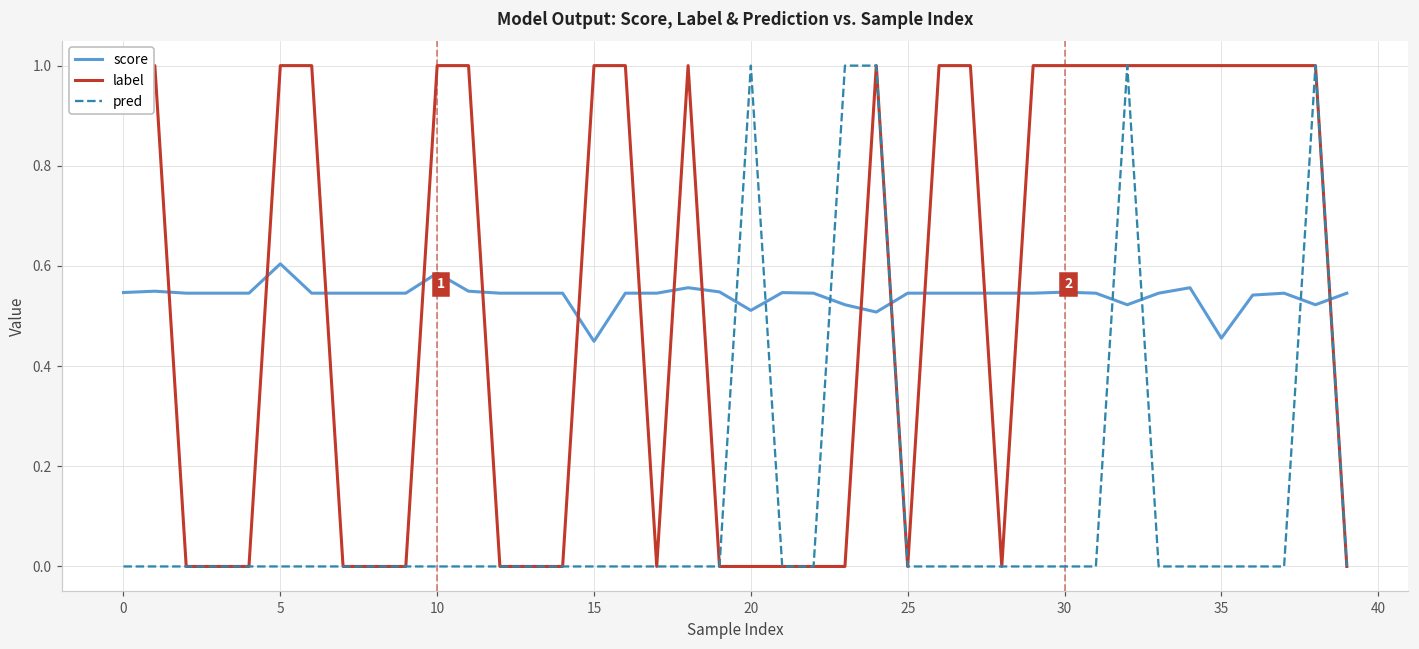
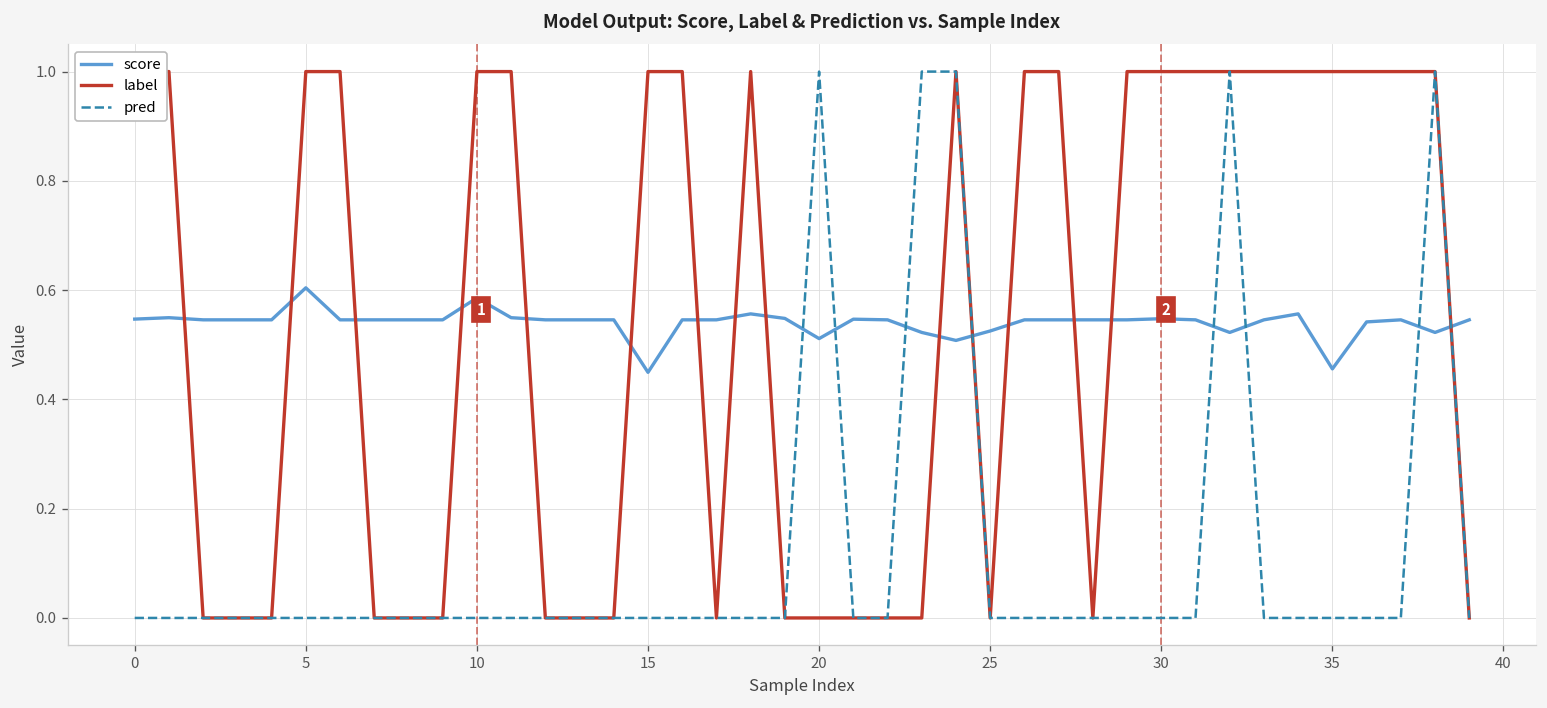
  {
    "score": {
      "0": 0.55,
      "5": 0.60,
      "15": 0.45,
      "20": 0.51,
-     "25": 0.55,
+     "25": 0.53,
      "35": 0.46
    },
    "label": {
      "5": 1.00,
      "10": 1.00,
      "15": 1.00,
      "20": 0.00,
      "30": 1.00,
      "35": 1.00
    },
    "pred": {
      "0": 0.00,
      "5": 0.00,
      "10": 0.00,
      "15": 0.00,
      "20": 1.00,
      "30": 0.00,
      "35": 0.00
    }
  }
